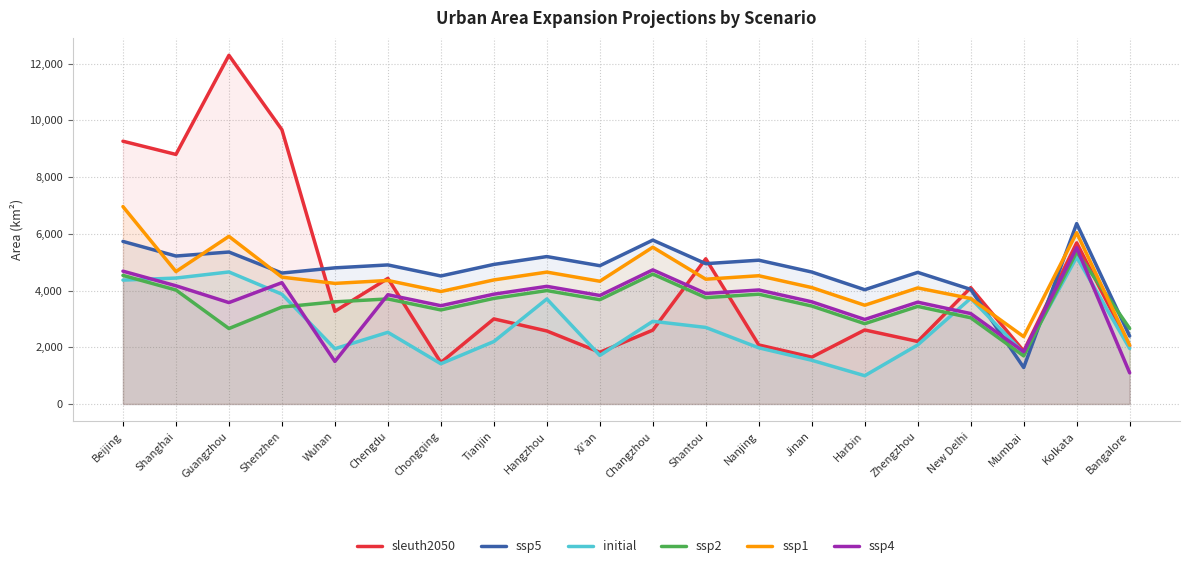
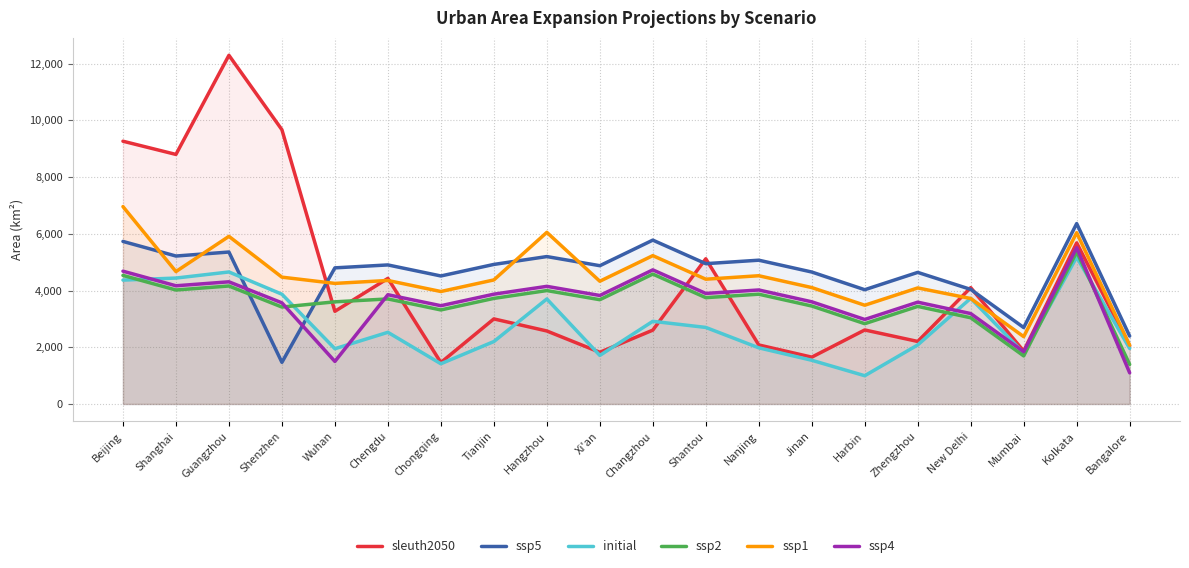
  {
    "sleuth2050": {
      "Beijing": "9,300",
      "Shanghai": "8,800",
      "Guangzhou": "12,300",
      "Shenzhen": "9,700",
      "Wuhan": "3,300",
      "Tianjin": "3,000",
      "Hangzhou": "2,600",
      "Xi'an": "1,800",
      "Changzhou": "2,600",
      "Shantou": "5,100",
      "Nanjing": "2,100",
      "Jinan": "1,700",
      "Harbin": "2,600",
      "Zhengzhou": "2,200",
      "Kolkata": "5,700"
    },
    "ssp5": {
      "Beijing": "5,700",
      "Shanghai": "5,200",
      "Guangzhou": "5,400",
-     "Shenzhen": "4,600",
+     "Shenzhen": "1,500",
      "Wuhan": "4,800",
      "Chengdu": "4,900",
      "Chongqing": "4,500",
      "Tianjin": "4,900",
      "Hangzhou": "5,200",
      "Xi'an": "4,900",
      "Changzhou": "5,800",
      "Shantou": "4,900",
      "Nanjing": "5,100",
      "Jinan": "4,700",
      "Harbin": "4,000",
      "Zhengzhou": "4,600",
-     "Mumbai": "1,300",
+     "Mumbai": "2,700",
      "Kolkata": "6,400",
      "Bangalore": "2,400"
    },
    "initial": {
      "Beijing": "4,400",
      "Shanghai": "4,400",
      "Guangzhou": "4,700",
      "Shenzhen": "3,900",
      "Wuhan": "1,900",
      "Chengdu": "2,500",
      "Tianjin": "2,200",
      "Hangzhou": "3,700",
      "Xi'an": "1,700",
      "Changzhou": "2,900",
      "Shantou": "2,700",
      "Nanjing": "2,000",
      "Jinan": "1,500",
      "Harbin": "1,000",
      "Zhengzhou": "2,100",
      "Kolkata": "5,200"
    },
    "ssp2": {
      "Beijing": "4,500",
      "Shanghai": "4,000",
-     "Guangzhou": "2,700",
+     "Guangzhou": "4,200",
      "Shenzhen": "3,400",
      "Wuhan": "3,600",
      "Chengdu": "3,700",
      "Chongqing": "3,300",
      "Tianjin": "3,700",
      "Hangzhou": "4,000",
      "Xi'an": "3,700",
      "Changzhou": "4,600",
      "Shantou": "3,700",
      "Nanjing": "3,900",
      "Jinan": "3,500",
      "Harbin": "2,800",
      "Zhengzhou": "3,400",
      "New Delhi": "3,000",
      "Mumbai": "1,700",
      "Kolkata": "5,400",
-     "Bangalore": "2,700"
+     "Bangalore": "1,400"
    },
    "ssp1": {
      "Beijing": "7,000",
      "Shanghai": "4,700",
      "Guangzhou": "5,900",
      "Shenzhen": "4,500",
      "Wuhan": "4,300",
      "Chongqing": "4,000",
      "Tianjin": "4,400",
-     "Hangzhou": "4,600",
+     "Hangzhou": "6,100",
      "Xi'an": "4,300",
-     "Changzhou": "5,500",
+     "Changzhou": "5,200",
      "Shantou": "4,400",
      "Nanjing": "4,500",
      "Jinan": "4,100",
      "Harbin": "3,500",
      "Zhengzhou": "4,100",
      "Mumbai": "2,400",
      "Kolkata": "6,000"
    },
    "ssp4": {
      "Beijing": "4,700",
      "Shanghai": "4,200",
-     "Guangzhou": "3,600",
-     "Shenzhen": "4,300",
+     "Guangzhou": "4,300",
+     "Shenzhen": "3,600",
      "Wuhan": "1,500",
      "Chengdu": "3,900",
      "Chongqing": "3,500",
      "Tianjin": "3,900",
      "Hangzhou": "4,100",
      "Xi'an": "3,800",
      "Changzhou": "4,700",
      "Shantou": "3,900",
      "Nanjing": "4,000",
      "Jinan": "3,600",
      "Harbin": "3,000",
      "Zhengzhou": "3,600",
      "New Delhi": "3,200",
      "Kolkata": "5,500",
      "Bangalore": "1,100"
    }
  }
